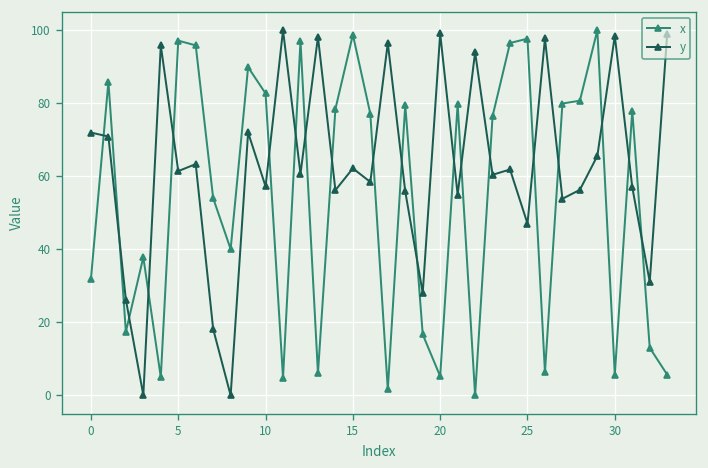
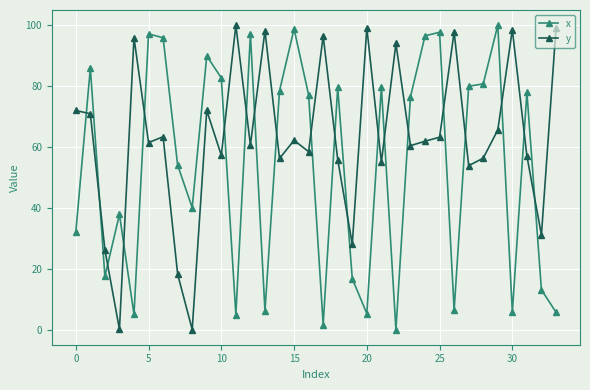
  {
    "x": {
      "0": 32,
      "5": 97,
      "10": 83,
      "15": 99,
      "20": 5,
      "25": 98,
      "30": 6
    },
    "y": {
      "0": 72,
      "5": 61,
      "10": 57,
      "15": 62,
      "20": 99,
-     "25": 47,
+     "25": 63,
      "30": 98
    }
  }
